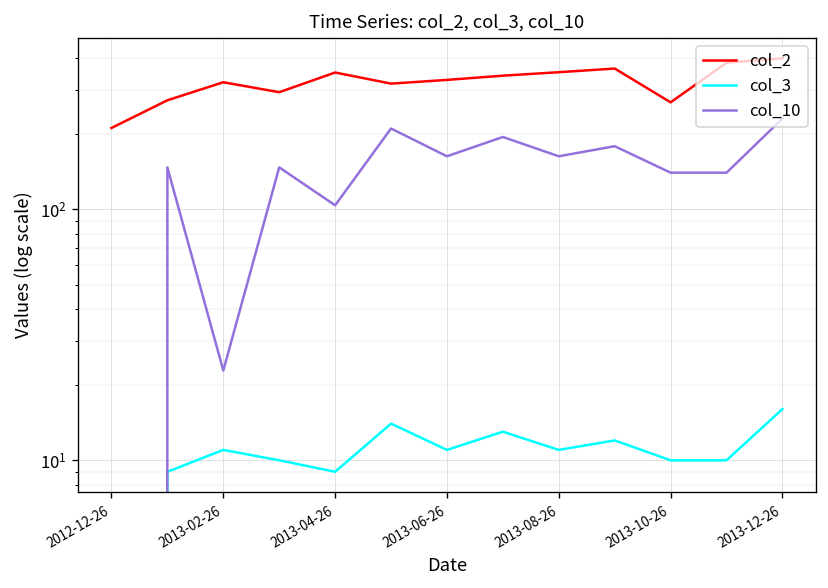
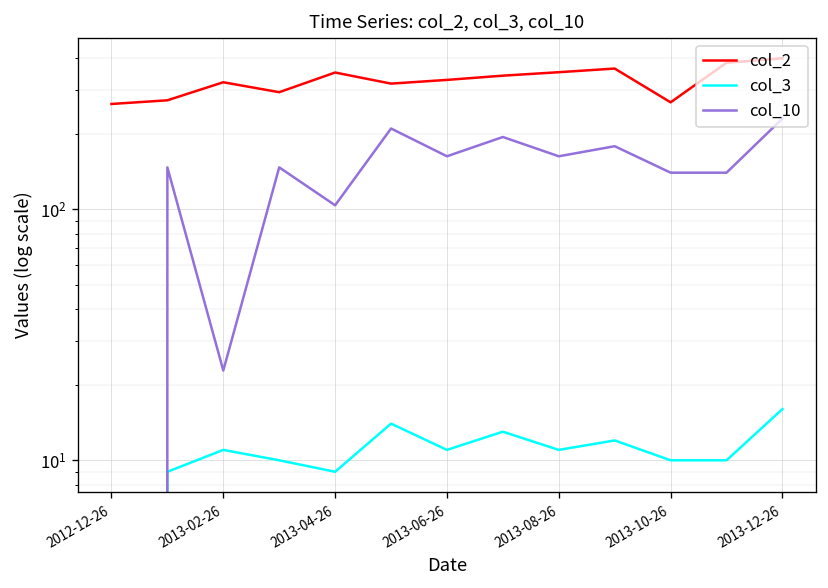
  {
    "col_2": {
-     "2012-12-26": 210,
+     "2012-12-26": 260,
      "2013-02-26": 320,
      "2013-04-26": 350,
      "2013-06-26": 330,
      "2013-08-26": 350,
      "2013-10-26": 270
    },
    "col_3": {
      "2013-02-26": 11,
      "2013-04-26": 9,
      "2013-06-26": 11,
      "2013-08-26": 11,
      "2013-10-26": 10,
      "2013-12-26": 16
    },
    "col_10": {
      "2013-02-26": 23,
      "2013-04-26": 100,
      "2013-06-26": 160,
      "2013-08-26": 160,
      "2013-10-26": 140
    }
  }
